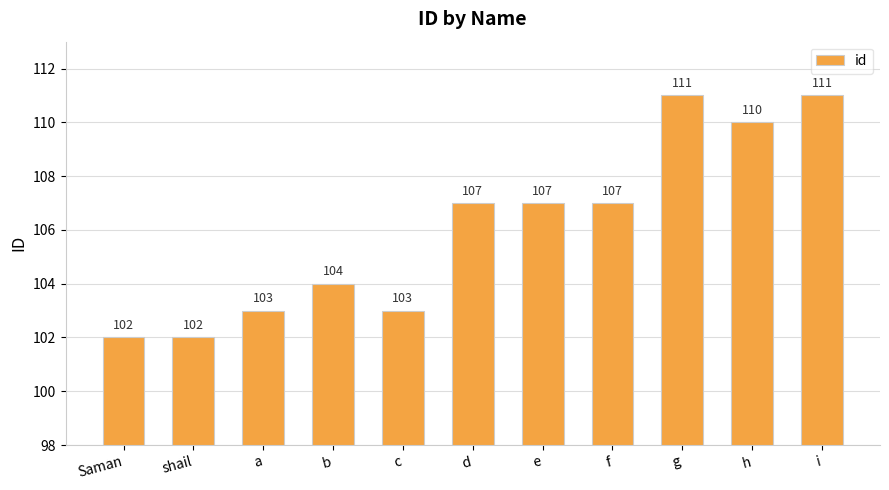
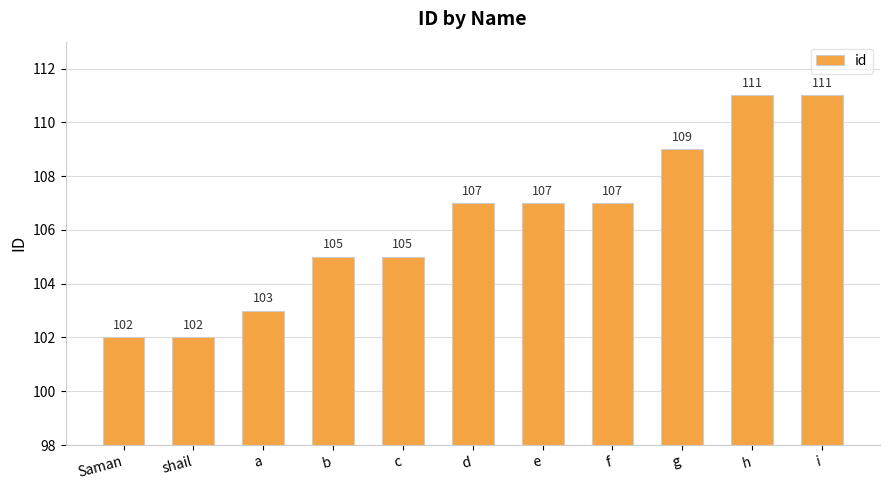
  {
    "Saman": 102,
    "shail": 102,
    "a": 103,
-   "b": 104,
-   "c": 103,
+   "b": 105,
+   "c": 105,
    "d": 107,
    "e": 107,
    "f": 107,
-   "g": 111,
-   "h": 110,
+   "g": 109,
+   "h": 111,
    "i": 111
  }
